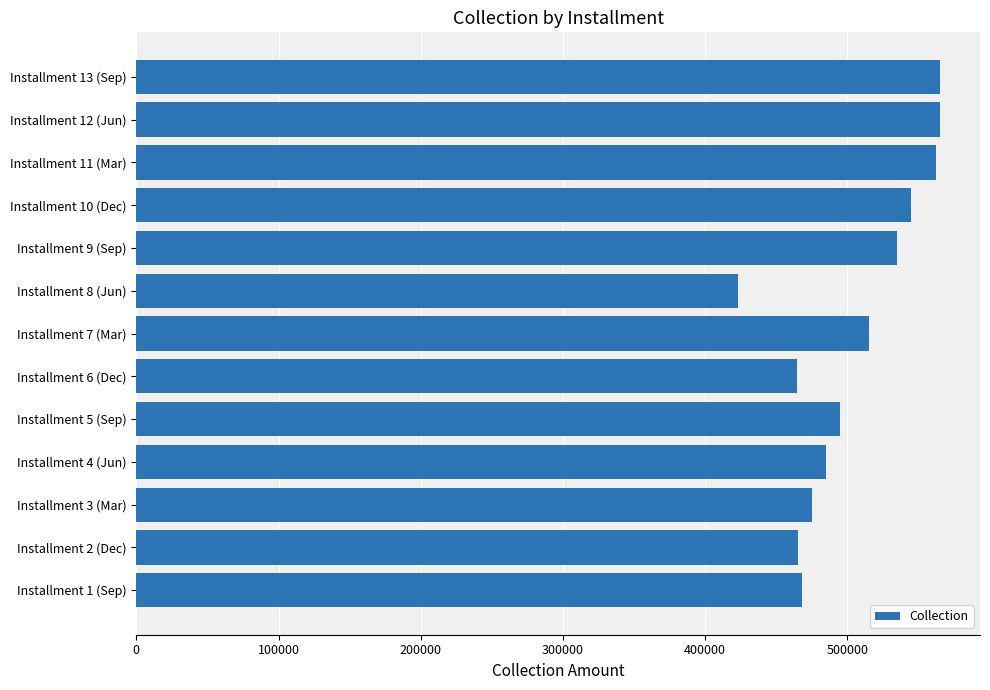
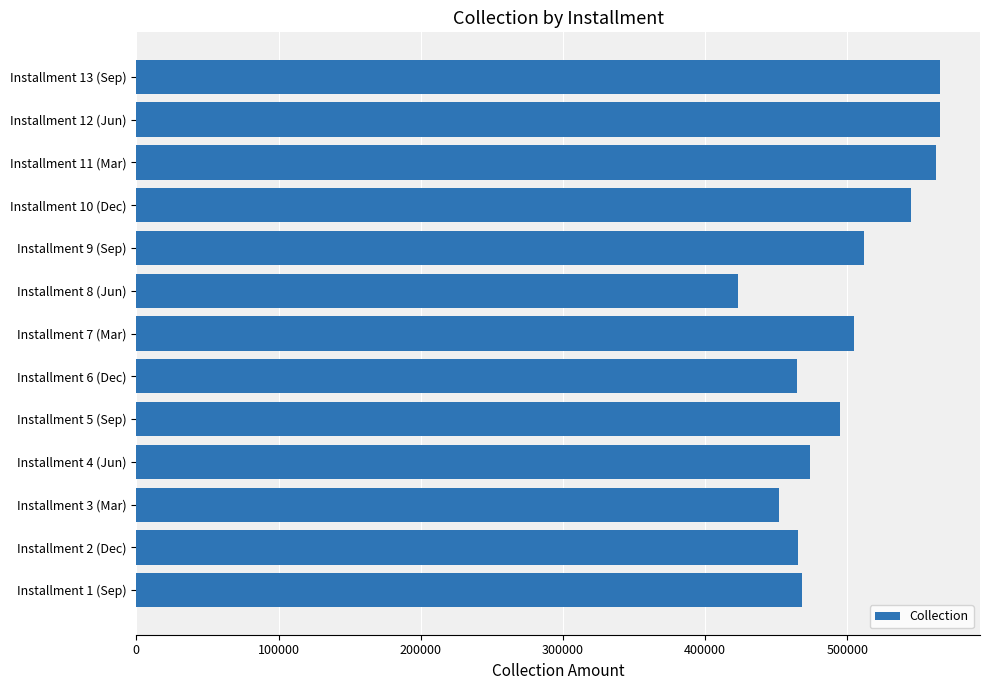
  {
    "Installment 13 (Sep)": 565000,
    "Installment 12 (Jun)": 565000,
    "Installment 11 (Mar)": 563000,
    "Installment 10 (Dec)": 545000,
-   "Installment 9 (Sep)": 535000,
+   "Installment 9 (Sep)": 512000,
    "Installment 8 (Jun)": 423000,
-   "Installment 7 (Mar)": 515000,
+   "Installment 7 (Mar)": 505000,
    "Installment 6 (Dec)": 464000,
    "Installment 5 (Sep)": 495000,
-   "Installment 4 (Jun)": 485000,
-   "Installment 3 (Mar)": 475000,
+   "Installment 4 (Jun)": 474000,
+   "Installment 3 (Mar)": 452000,
    "Installment 2 (Dec)": 465000,
    "Installment 1 (Sep)": 468000
  }
